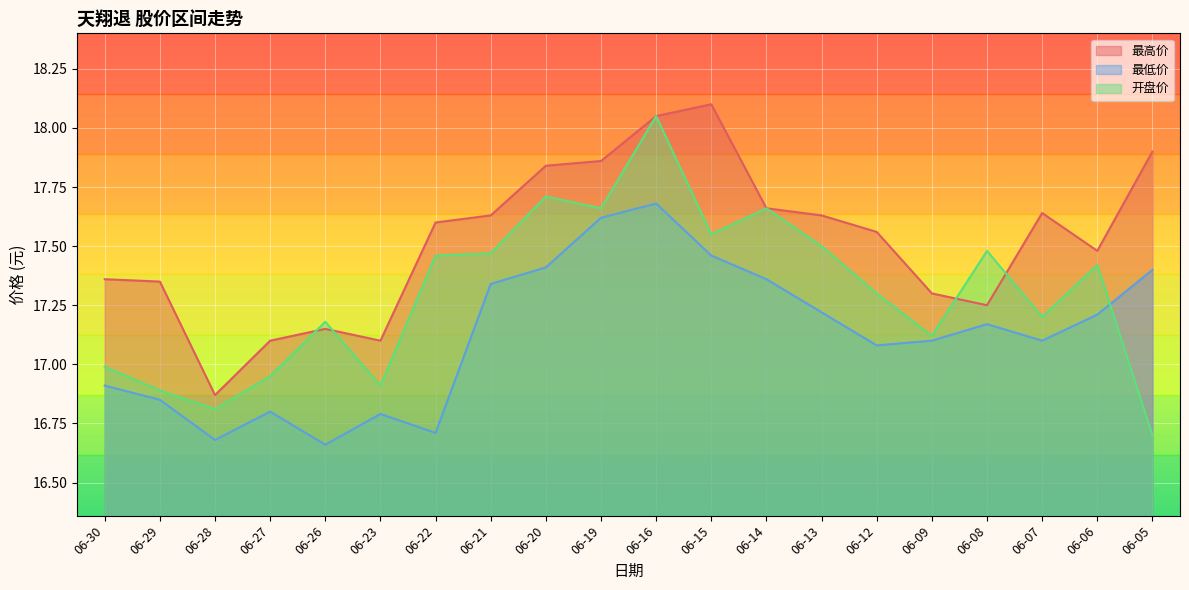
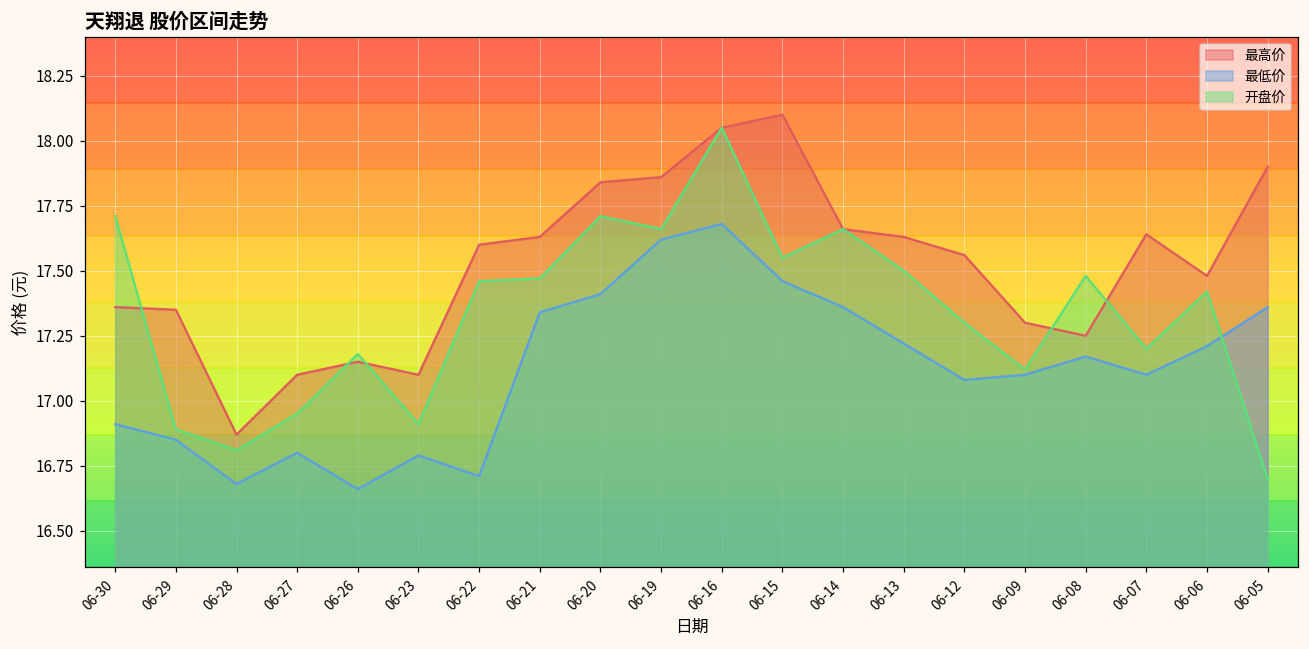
  {
    "最高价": {
      "06-30": 17.36,
      "06-29": 17.35,
      "06-28": 16.87,
      "06-27": 17.10,
      "06-26": 17.15,
      "06-23": 17.10,
      "06-22": 17.60,
      "06-21": 17.63,
      "06-20": 17.84,
      "06-19": 17.86,
      "06-15": 18.10,
      "06-13": 17.63,
      "06-12": 17.56,
      "06-09": 17.30,
      "06-08": 17.25,
      "06-07": 17.64,
      "06-06": 17.48,
      "06-05": 17.90
    },
    "最低价": {
      "06-30": 16.91,
      "06-29": 16.85,
      "06-28": 16.68,
      "06-27": 16.80,
      "06-26": 16.66,
      "06-23": 16.79,
      "06-22": 16.71,
      "06-21": 17.34,
      "06-20": 17.41,
      "06-19": 17.62,
      "06-16": 17.68,
      "06-15": 17.46,
      "06-14": 17.36,
      "06-13": 17.22,
      "06-12": 17.08,
      "06-09": 17.10,
      "06-08": 17.17,
      "06-07": 17.10,
      "06-06": 17.21,
-     "06-05": 17.40
+     "06-05": 17.36
    },
    "开盘价": {
-     "06-30": 16.99,
+     "06-30": 17.71,
      "06-29": 16.89,
      "06-28": 16.81,
      "06-27": 16.95,
      "06-26": 17.18,
      "06-23": 16.91,
      "06-22": 17.46,
      "06-21": 17.47,
      "06-20": 17.71,
      "06-19": 17.66,
      "06-15": 17.55,
      "06-13": 17.50,
      "06-12": 17.30,
      "06-09": 17.12,
      "06-08": 17.48,
      "06-07": 17.20,
      "06-06": 17.42,
      "06-05": 16.70
    }
  }
